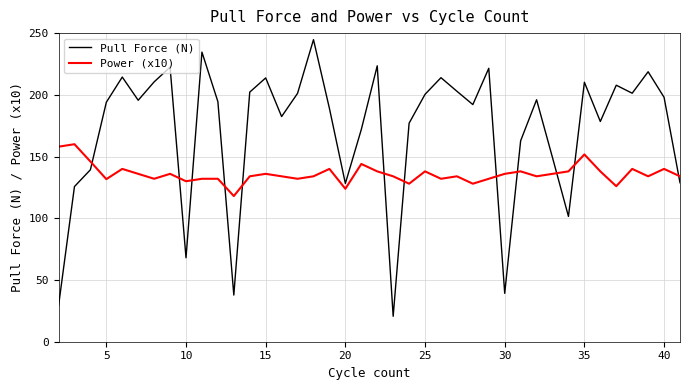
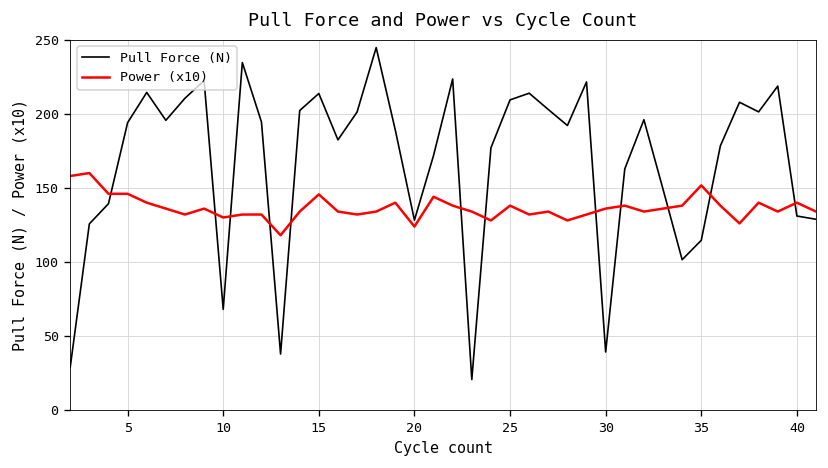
  {
    "Pull Force (N)": {
      "5": 194,
      "10": 68,
      "15": 214,
      "20": 128,
-     "25": 200,
+     "25": 209,
      "30": 39,
-     "35": 210,
-     "40": 198
+     "35": 115,
+     "40": 131
    },
    "Power (x10)": {
-     "5": 132,
+     "5": 146,
      "10": 130,
-     "15": 136,
+     "15": 146,
      "20": 124,
      "25": 138,
      "30": 136,
      "35": 152,
      "40": 140
    }
  }
